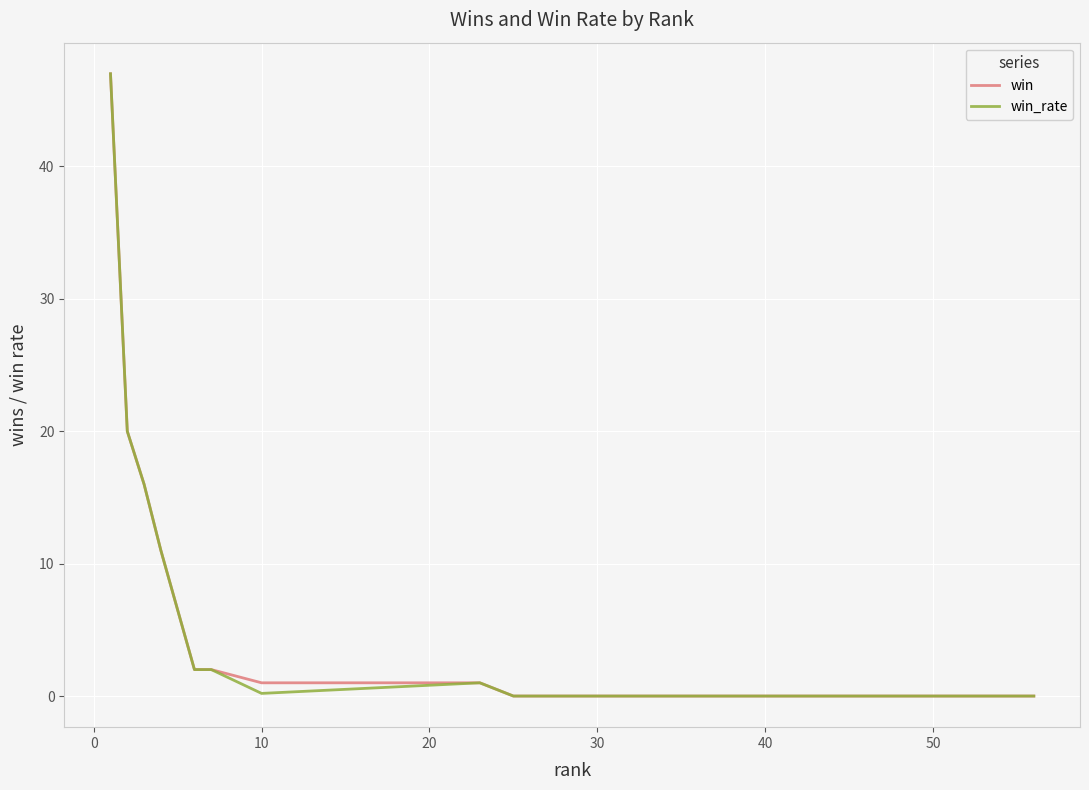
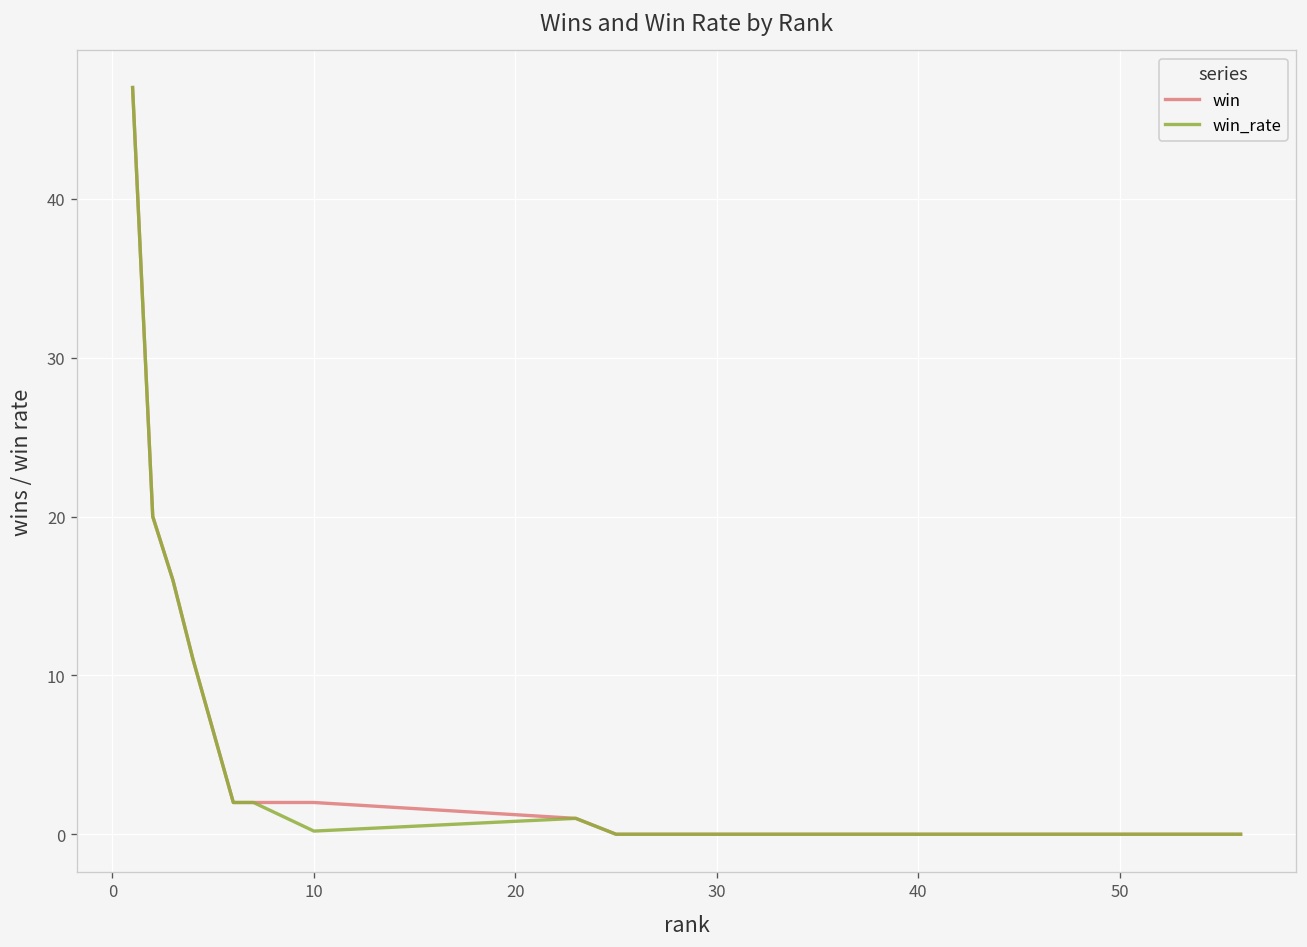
  {
    "win": {
-     "10": 1
+     "10": 2
    },
    "win_rate": {
      "10": 0.2
    }
  }
